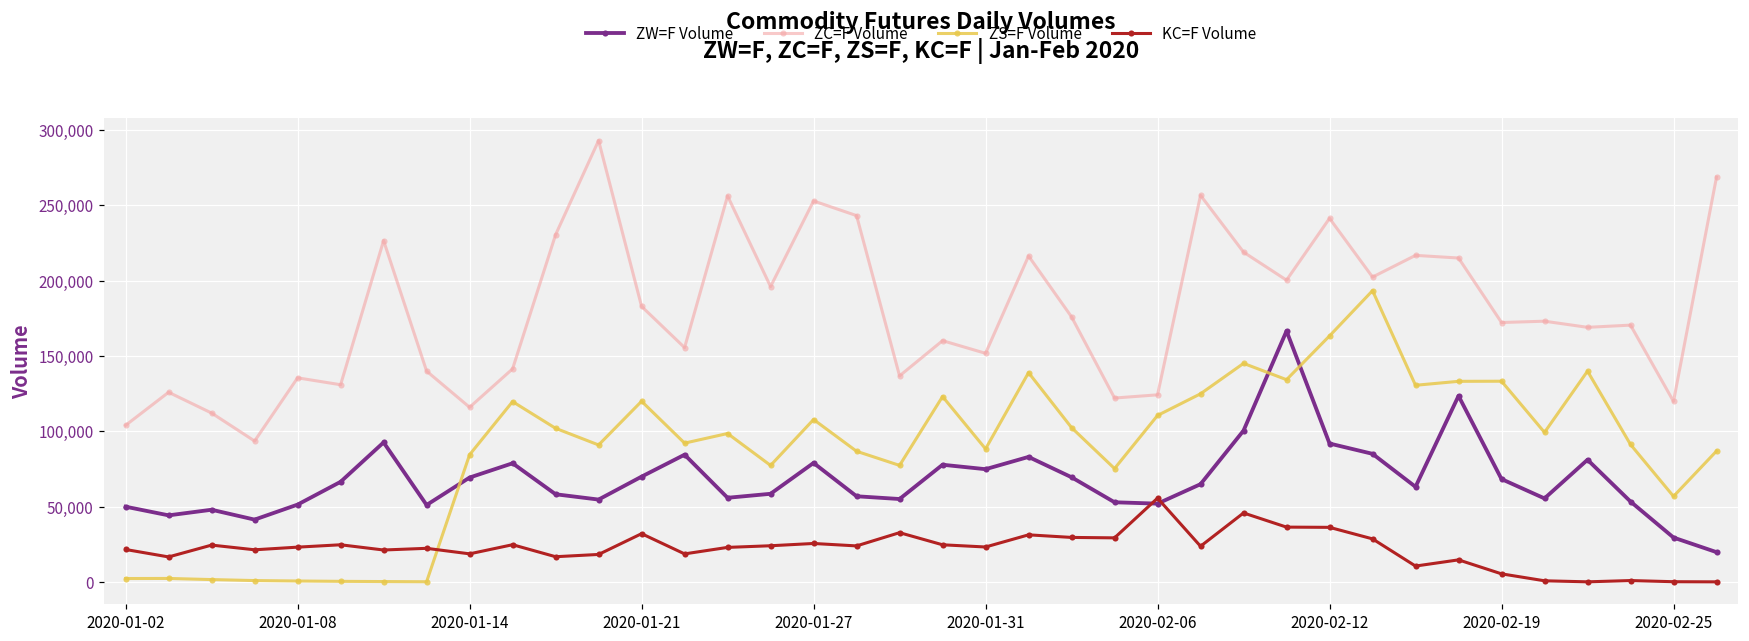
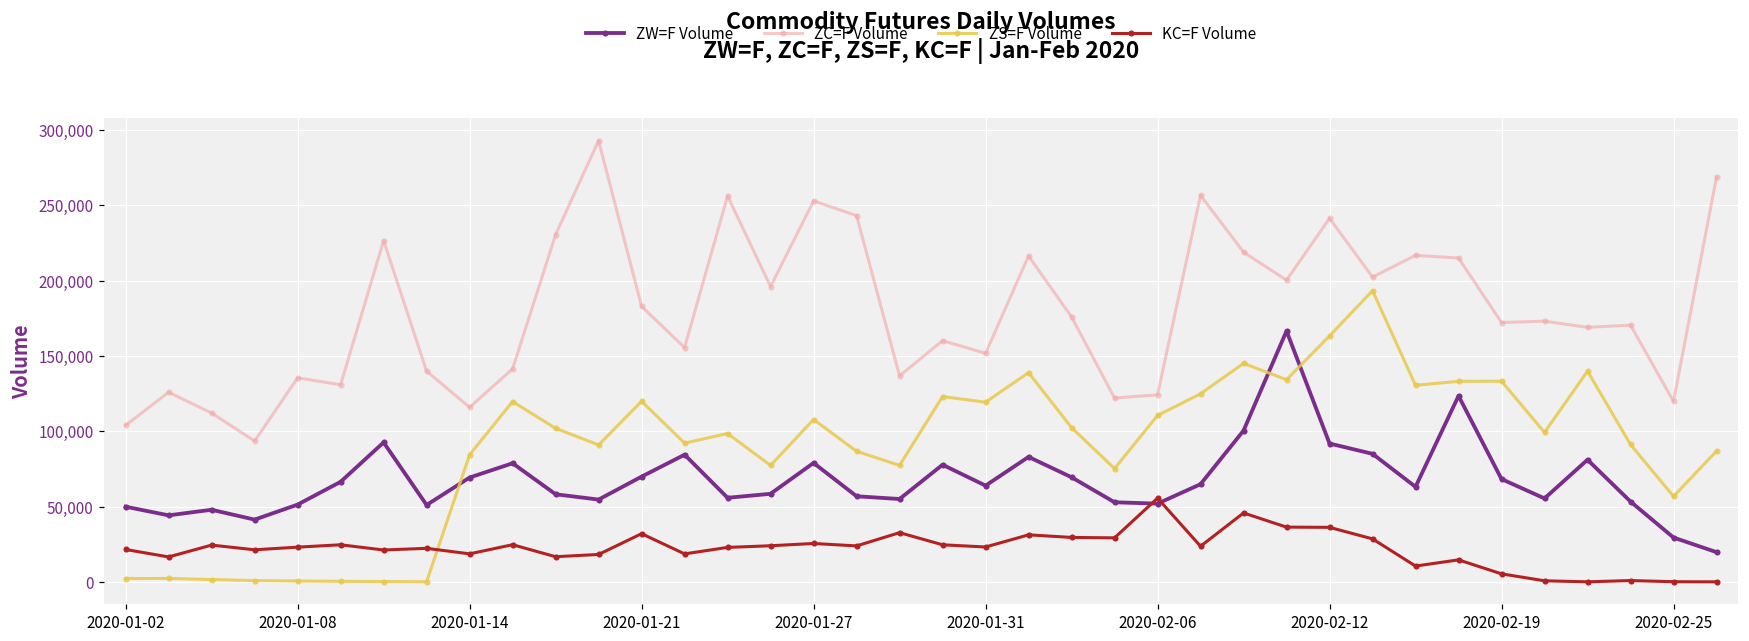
  {
    "ZW=F Volume": {
      "2020-01-02": "50,000",
      "2020-01-08": "51,000",
      "2020-01-14": "69,000",
      "2020-01-21": "70,000",
      "2020-01-27": "79,000",
-     "2020-01-31": "75,000",
+     "2020-01-31": "64,000",
      "2020-02-06": "52,000",
      "2020-02-12": "92,000",
      "2020-02-19": "68,000",
      "2020-02-25": "29,000"
    },
    "ZC=F Volume": {
      "2020-01-02": "104,000",
      "2020-01-08": "136,000",
      "2020-01-14": "116,000",
      "2020-01-21": "183,000",
      "2020-01-27": "253,000",
      "2020-01-31": "152,000",
      "2020-02-06": "124,000",
      "2020-02-12": "241,000",
      "2020-02-19": "172,000",
      "2020-02-25": "120,000"
    },
    "ZS=F Volume": {
      "2020-01-02": "2,000",
      "2020-01-08": "1,000",
      "2020-01-14": "84,000",
      "2020-01-21": "120,000",
      "2020-01-27": "108,000",
-     "2020-01-31": "88,000",
+     "2020-01-31": "119,000",
      "2020-02-06": "111,000",
      "2020-02-12": "163,000",
      "2020-02-19": "133,000",
      "2020-02-25": "57,000"
    },
    "KC=F Volume": {
      "2020-01-02": "22,000",
      "2020-01-08": "23,000",
      "2020-01-14": "19,000",
      "2020-01-21": "32,000",
      "2020-01-27": "26,000",
      "2020-01-31": "23,000",
      "2020-02-06": "56,000",
      "2020-02-12": "36,000",
      "2020-02-19": "5,000",
      "2020-02-25": "0"
    }
  }
